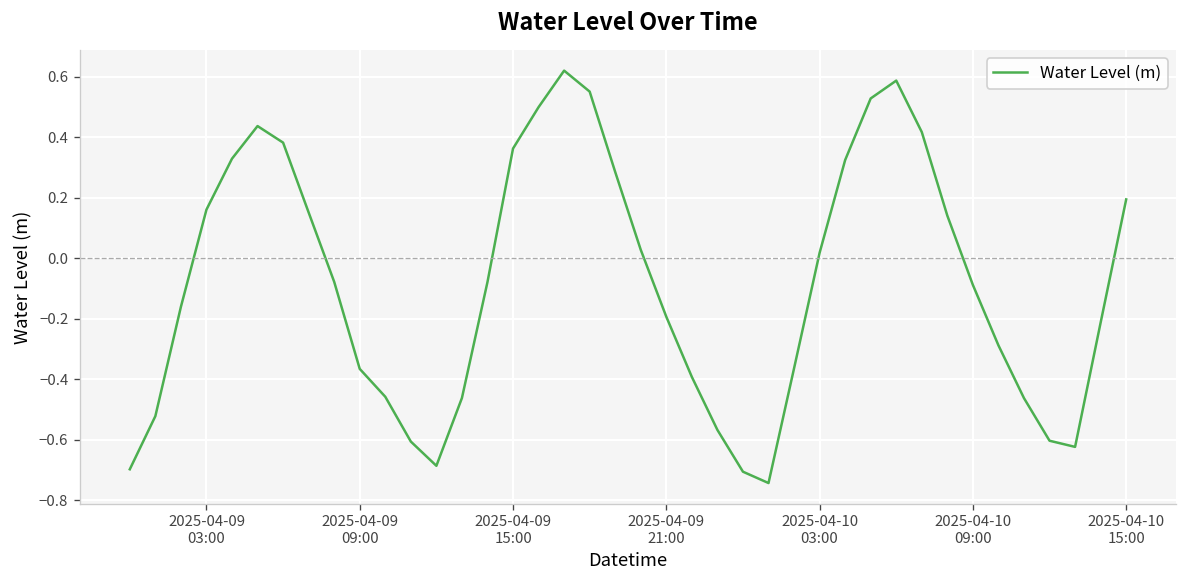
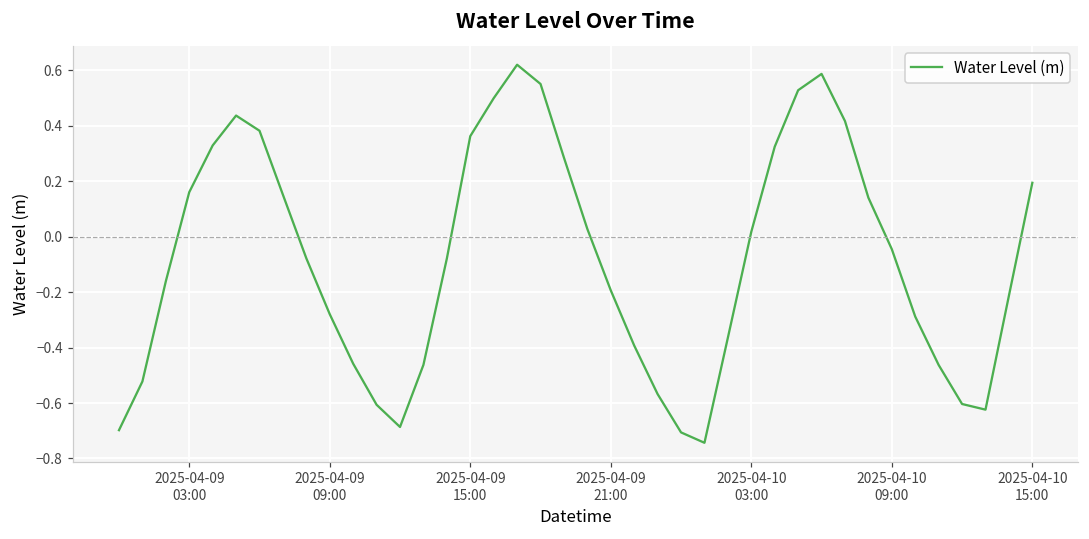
  {
    "2025-04-09 03:00": 0.16,
-   "2025-04-09 09:00": -0.37,
+   "2025-04-09 09:00": -0.28,
    "2025-04-09 15:00": 0.36,
    "2025-04-09 21:00": -0.19,
    "2025-04-10 03:00": 0.02,
-   "2025-04-10 09:00": -0.09,
+   "2025-04-10 09:00": -0.04,
    "2025-04-10 15:00": 0.19
  }
